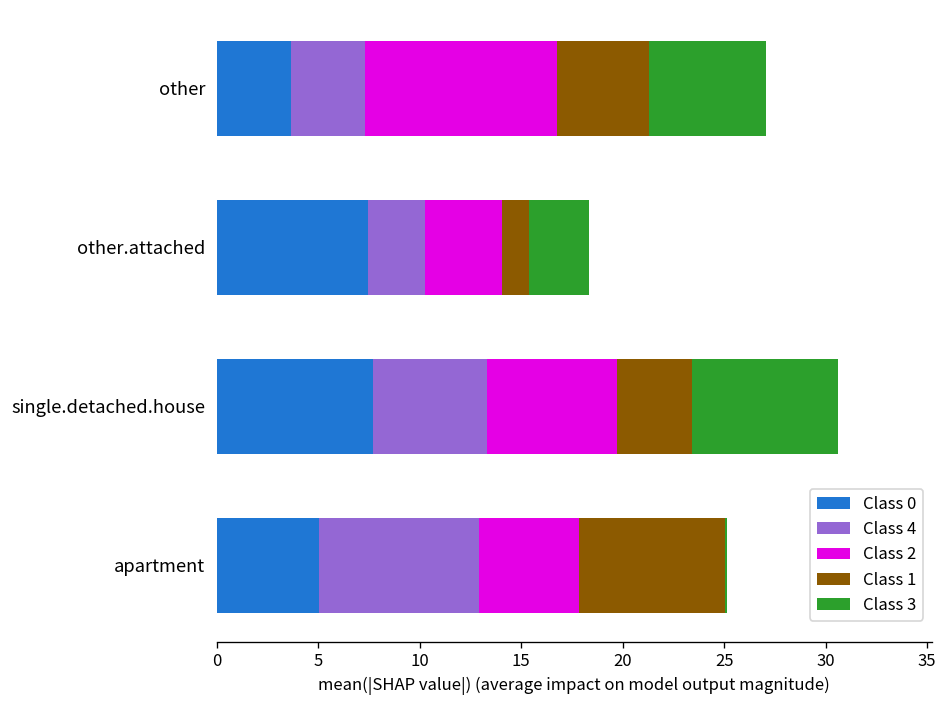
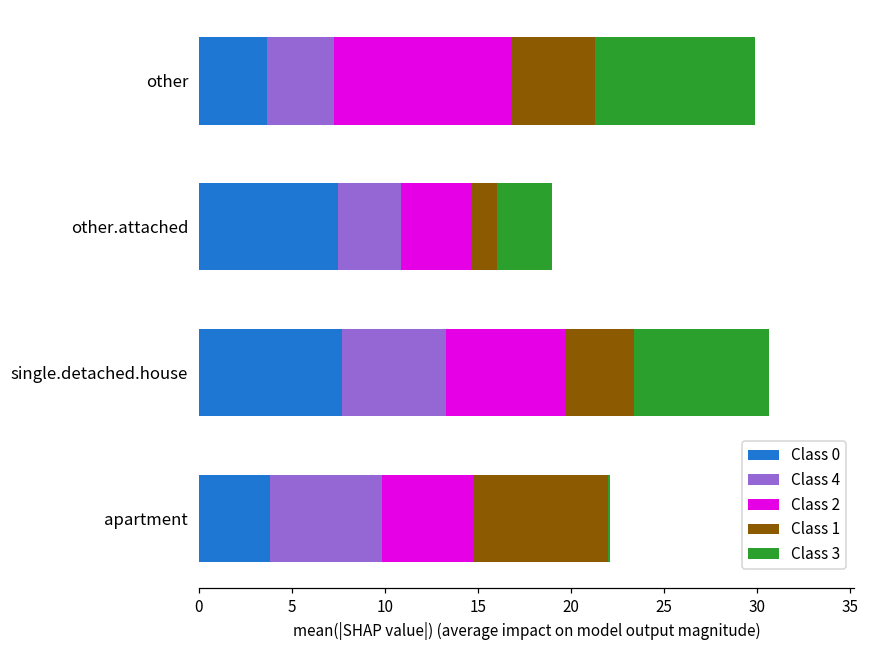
  {
    "Class 0": {
      "other": 3.7,
      "other.attached": 7.5,
      "single.detached.house": 7.7,
-     "apartment": 5.0
+     "apartment": 3.8
    },
    "Class 4": {
      "other": 3.6,
-     "other.attached": 2.8,
+     "other.attached": 3.4,
      "single.detached.house": 5.6,
-     "apartment": 7.9
+     "apartment": 6.1
    },
    "Class 2": {
      "other": 9.5,
      "other.attached": 3.8,
      "single.detached.house": 6.4,
      "apartment": 4.9
    },
    "Class 1": {
      "other": 4.5,
      "other.attached": 1.4,
      "single.detached.house": 3.7,
      "apartment": 7.2
    },
    "Class 3": {
-     "other": 5.7,
+     "other": 8.6,
      "other.attached": 2.9,
      "single.detached.house": 7.2
    }
  }
